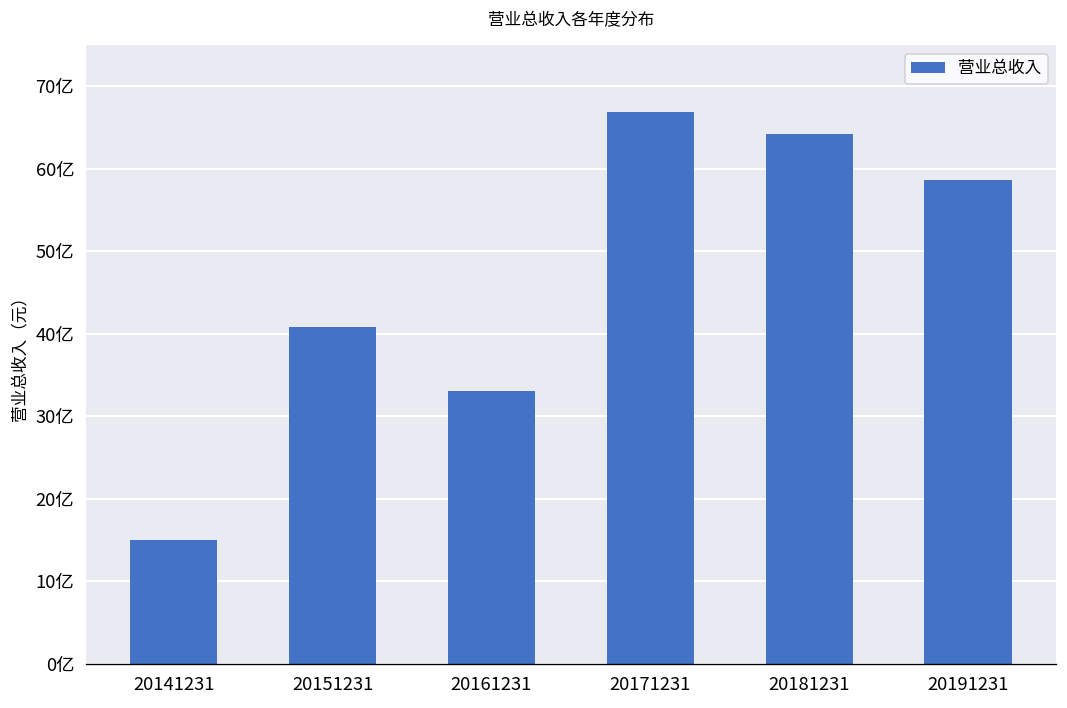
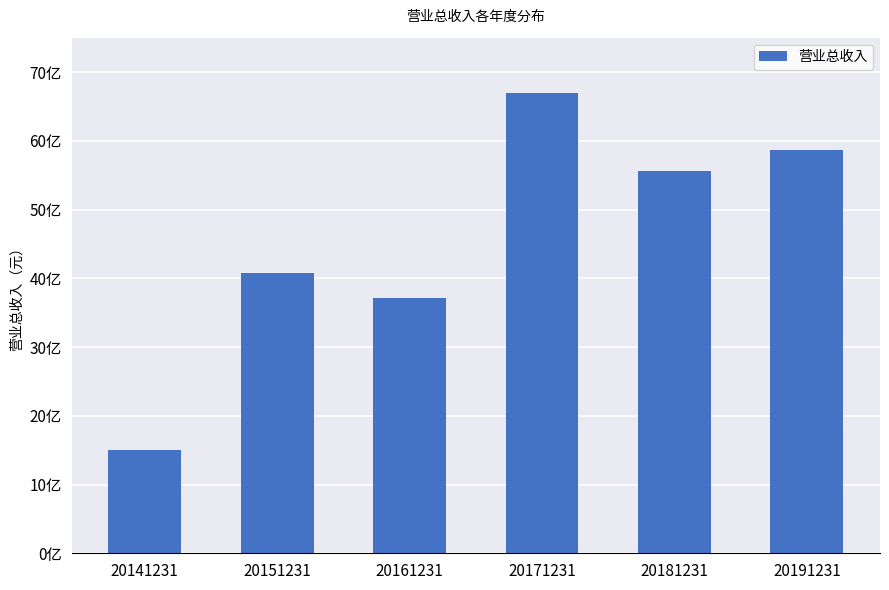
  {
    "20141231": "15亿",
    "20151231": "41亿",
-   "20161231": "33亿",
+   "20161231": "37亿",
    "20171231": "67亿",
-   "20181231": "64亿",
+   "20181231": "56亿",
    "20191231": "59亿"
  }
